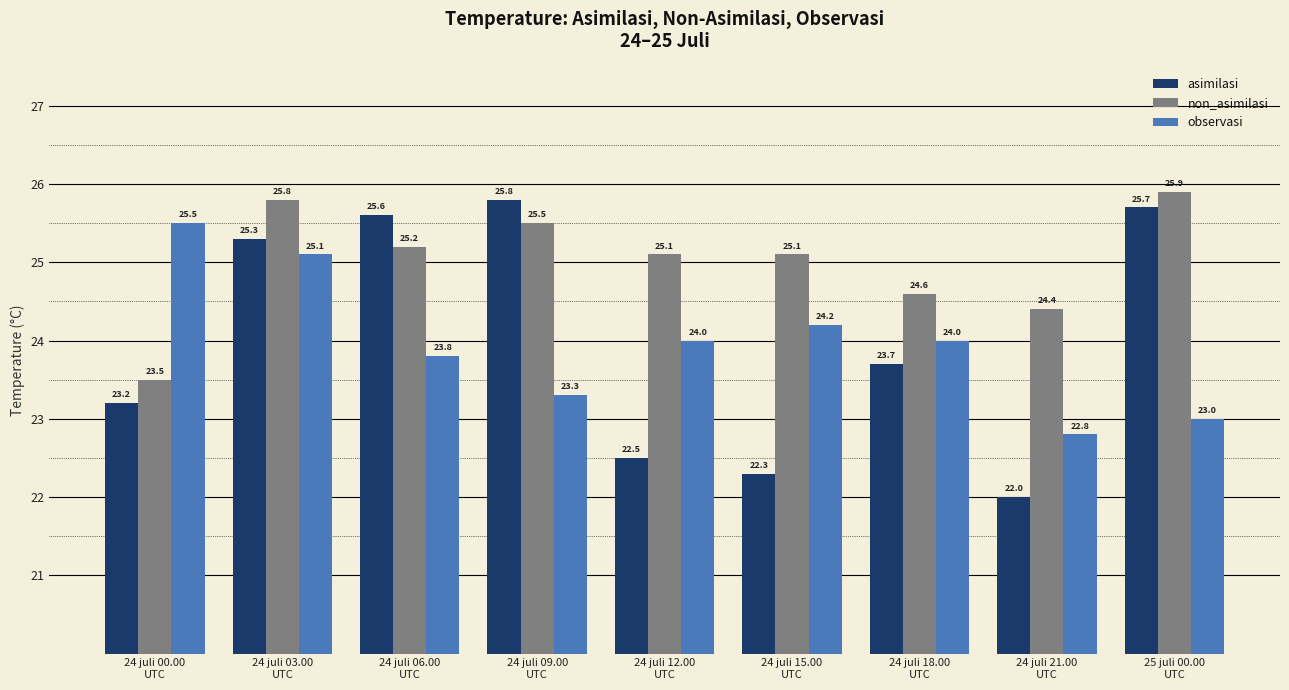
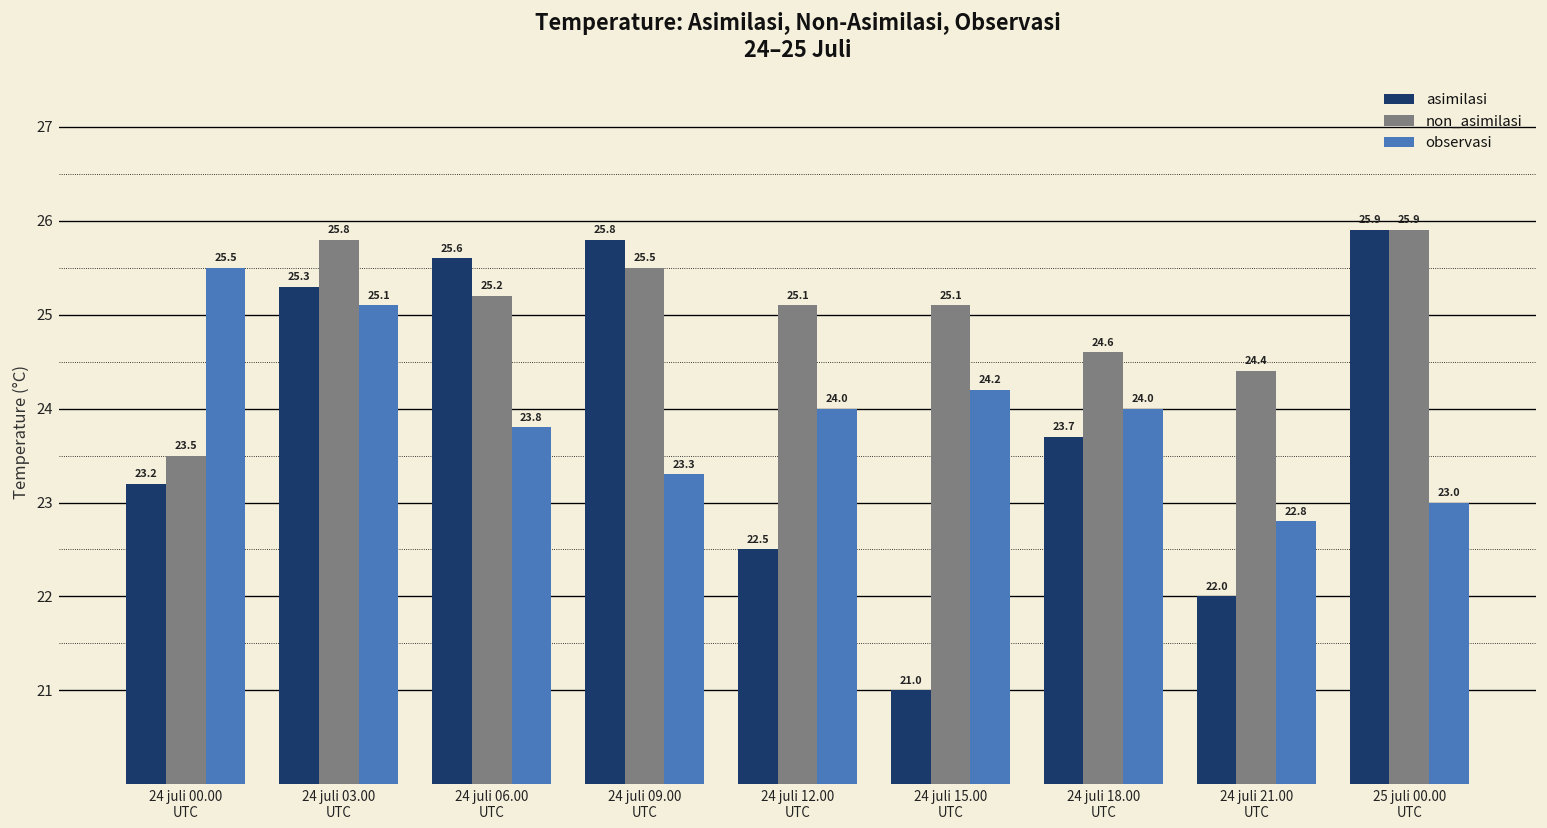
  {
    "asimilasi": {
      "24 juli 00.00 UTC": 23.2,
      "24 juli 03.00 UTC": 25.3,
      "24 juli 06.00 UTC": 25.6,
      "24 juli 09.00 UTC": 25.8,
      "24 juli 12.00 UTC": 22.5,
-     "24 juli 15.00 UTC": 22.3,
+     "24 juli 15.00 UTC": 21.0,
      "24 juli 18.00 UTC": 23.7,
      "24 juli 21.00 UTC": 22.0,
-     "25 juli 00.00 UTC": 25.7
+     "25 juli 00.00 UTC": 25.9
    },
    "non_asimilasi": {
      "24 juli 00.00 UTC": 23.5,
      "24 juli 03.00 UTC": 25.8,
      "24 juli 06.00 UTC": 25.2,
      "24 juli 09.00 UTC": 25.5,
      "24 juli 12.00 UTC": 25.1,
      "24 juli 15.00 UTC": 25.1,
      "24 juli 18.00 UTC": 24.6,
      "24 juli 21.00 UTC": 24.4,
      "25 juli 00.00 UTC": 25.9
    },
    "observasi": {
      "24 juli 00.00 UTC": 25.5,
      "24 juli 03.00 UTC": 25.1,
      "24 juli 06.00 UTC": 23.8,
      "24 juli 09.00 UTC": 23.3,
      "24 juli 12.00 UTC": 24.0,
      "24 juli 15.00 UTC": 24.2,
      "24 juli 18.00 UTC": 24.0,
      "24 juli 21.00 UTC": 22.8,
      "25 juli 00.00 UTC": 23.0
    }
  }
